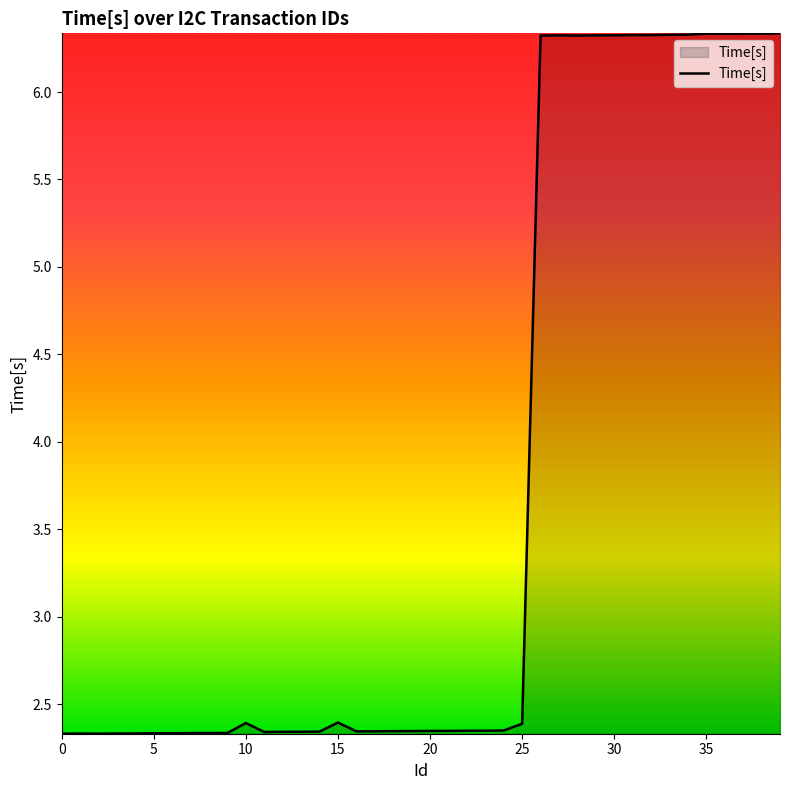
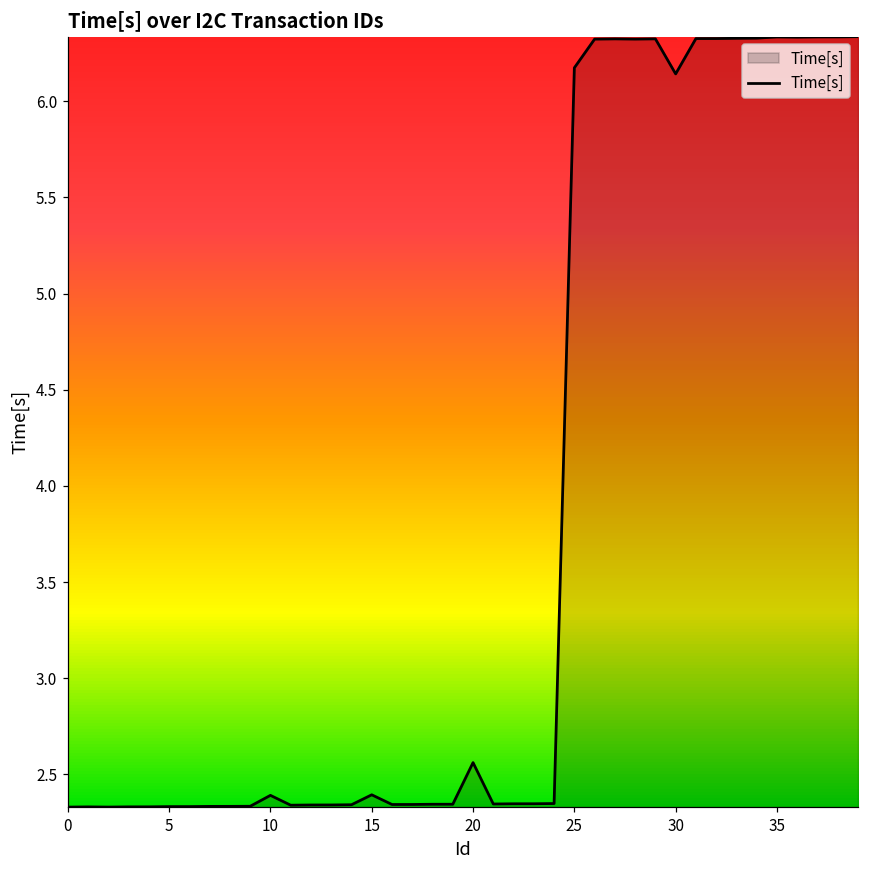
  {
    "0": 2.33,
    "5": 2.33,
    "10": 2.39,
    "15": 2.39,
-   "20": 2.35,
-   "25": 2.39,
-   "30": 6.32,
+   "20": 2.56,
+   "25": 6.17,
+   "30": 6.14,
    "35": 6.33
  }
